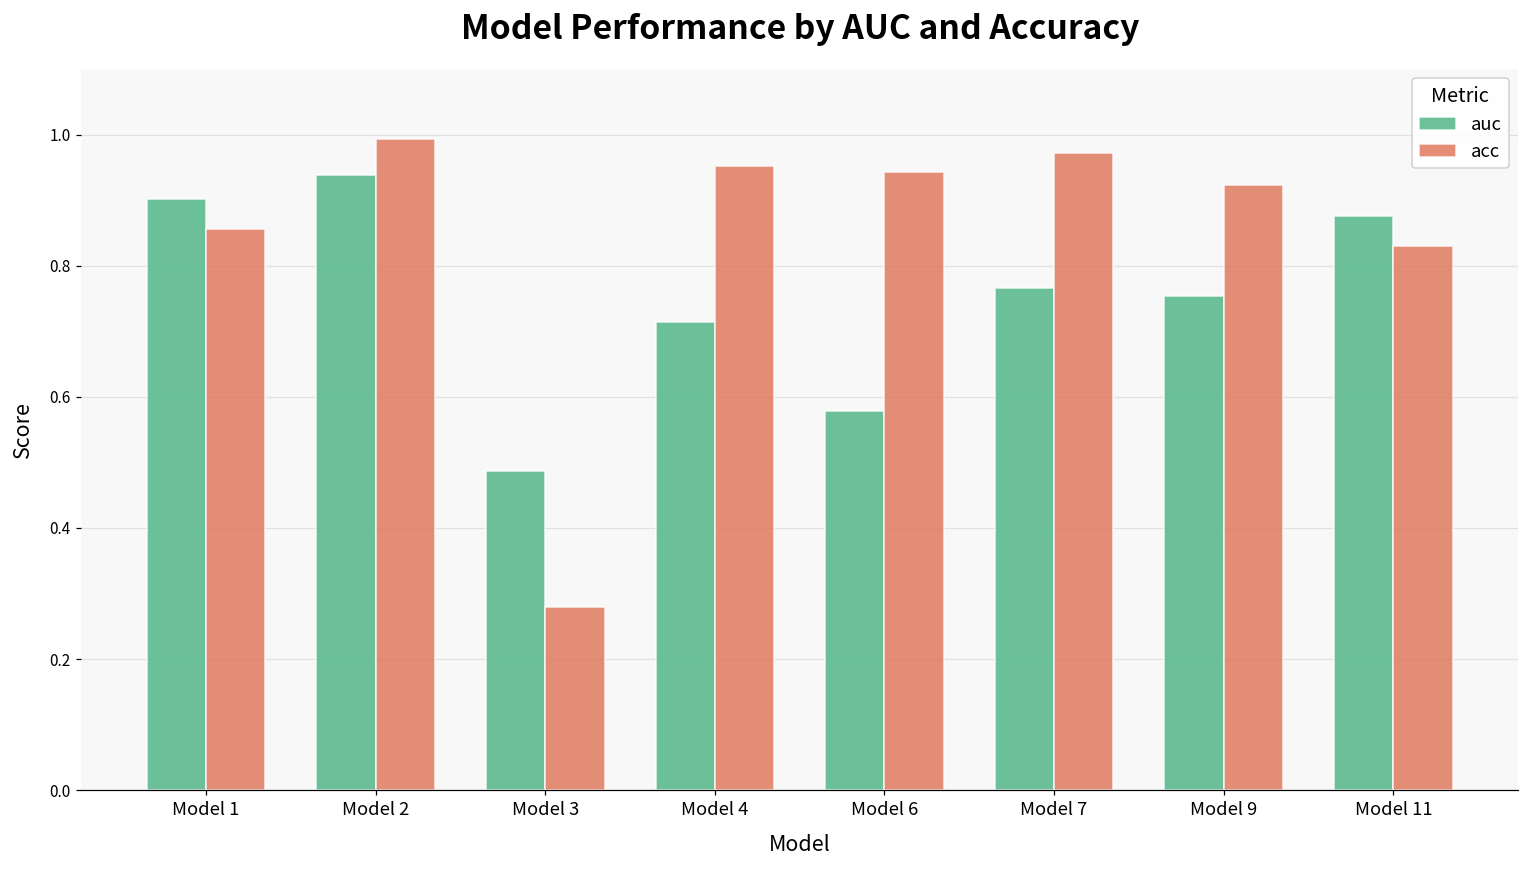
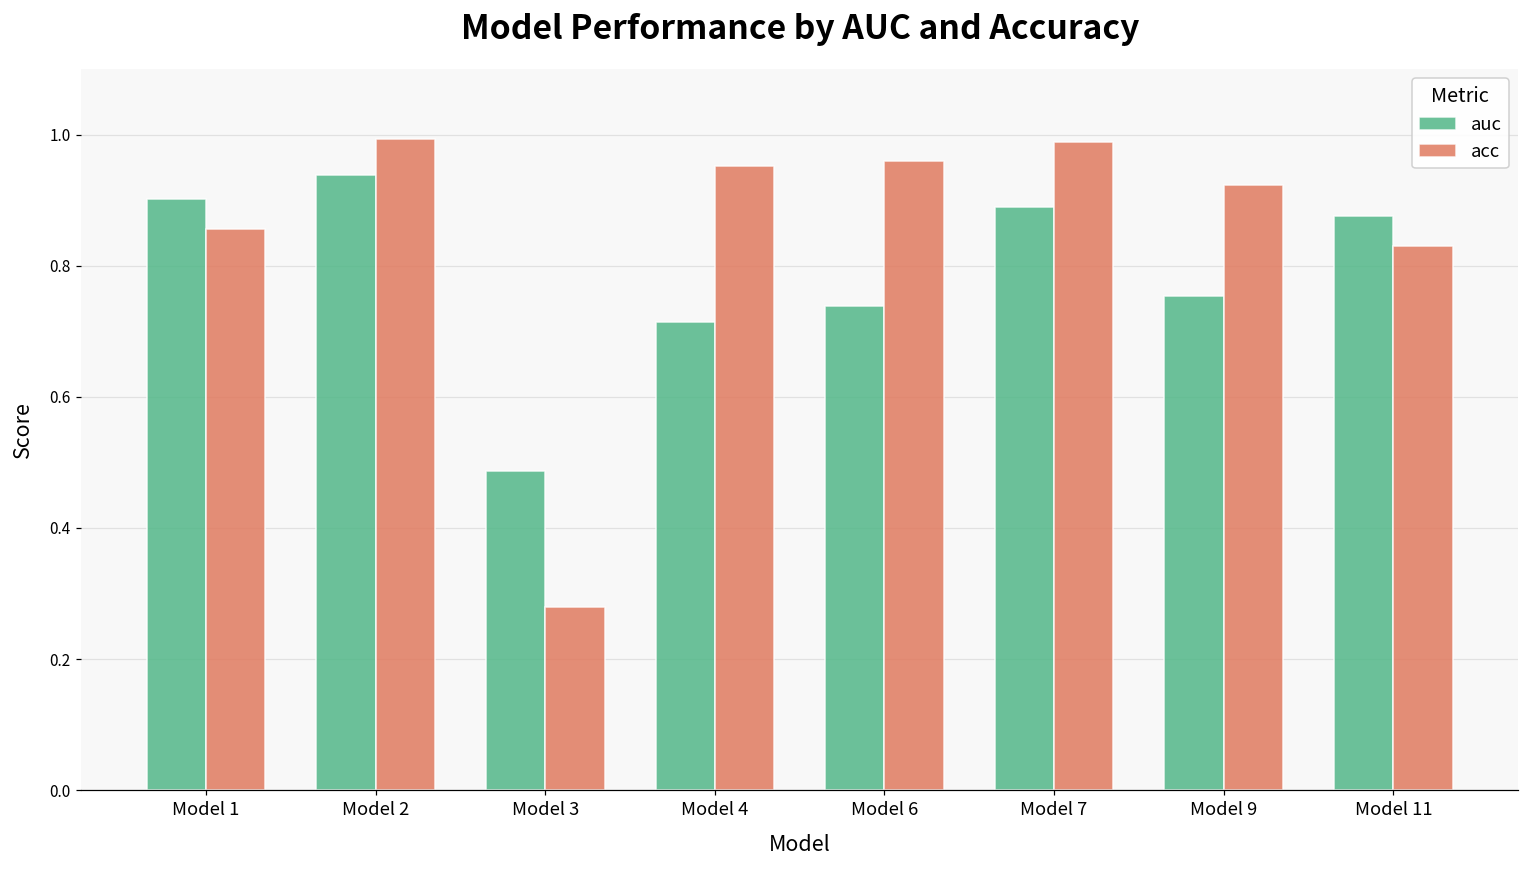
  {
    "auc": {
      "Model 1": 0.90,
      "Model 2": 0.94,
      "Model 3": 0.49,
      "Model 4": 0.71,
-     "Model 6": 0.58,
-     "Model 7": 0.77,
+     "Model 6": 0.74,
+     "Model 7": 0.89,
      "Model 9": 0.75,
      "Model 11": 0.88
    },
    "acc": {
      "Model 1": 0.86,
      "Model 2": 0.99,
      "Model 3": 0.28,
      "Model 4": 0.95,
-     "Model 6": 0.94,
-     "Model 7": 0.97,
+     "Model 6": 0.96,
+     "Model 7": 0.99,
      "Model 9": 0.92,
      "Model 11": 0.83
    }
  }
